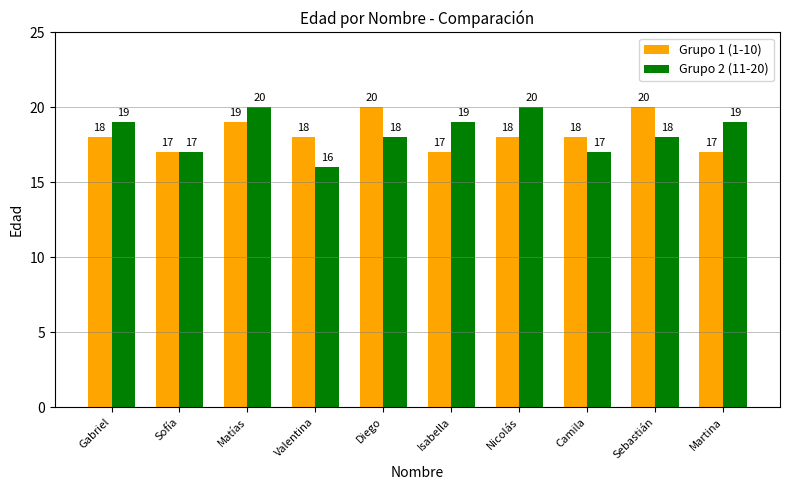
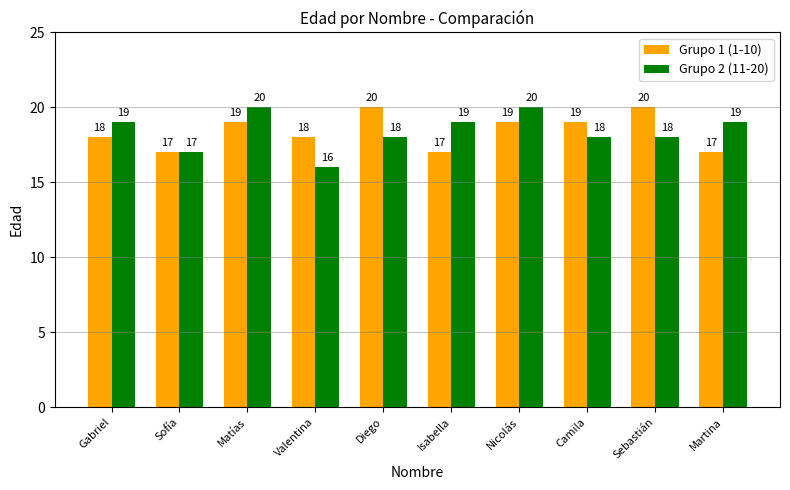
  {
    "Grupo 1 (1-10)": {
      "Gabriel": 18,
      "Sofía": 17,
      "Matías": 19,
      "Valentina": 18,
      "Diego": 20,
      "Isabella": 17,
-     "Nicolás": 18,
-     "Camila": 18,
+     "Nicolás": 19,
+     "Camila": 19,
      "Sebastián": 20,
      "Martina": 17
    },
    "Grupo 2 (11-20)": {
      "Gabriel": 19,
      "Sofía": 17,
      "Matías": 20,
      "Valentina": 16,
      "Diego": 18,
      "Isabella": 19,
      "Nicolás": 20,
-     "Camila": 17,
+     "Camila": 18,
      "Sebastián": 18,
      "Martina": 19
    }
  }
